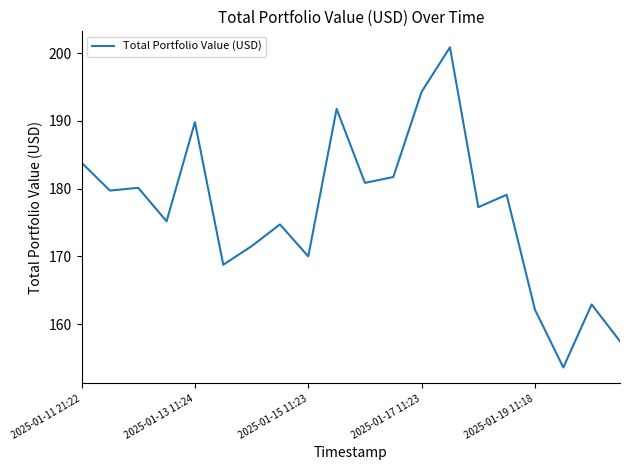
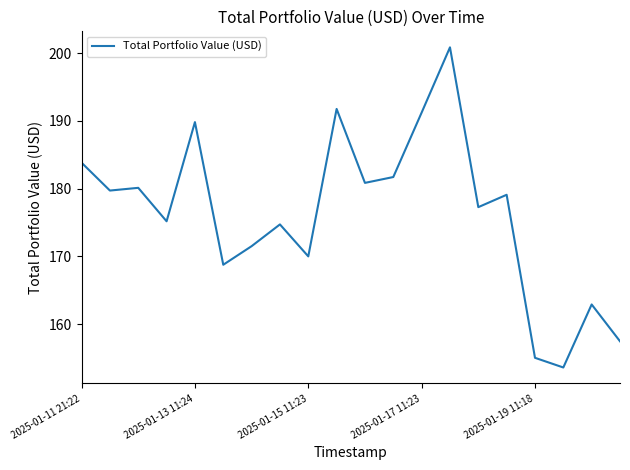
  {
    "2025-01-11 21:22": 184,
    "2025-01-13 11:24": 190,
    "2025-01-15 11:23": 170,
-   "2025-01-17 11:23": 194,
-   "2025-01-19 11:18": 162
+   "2025-01-17 11:23": 191,
+   "2025-01-19 11:18": 155
  }
